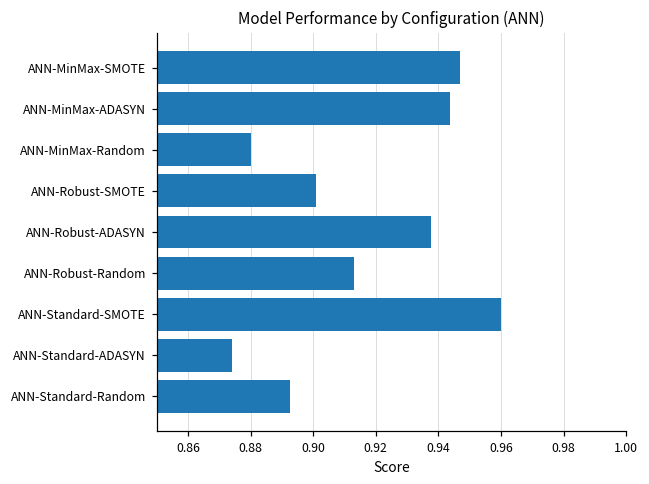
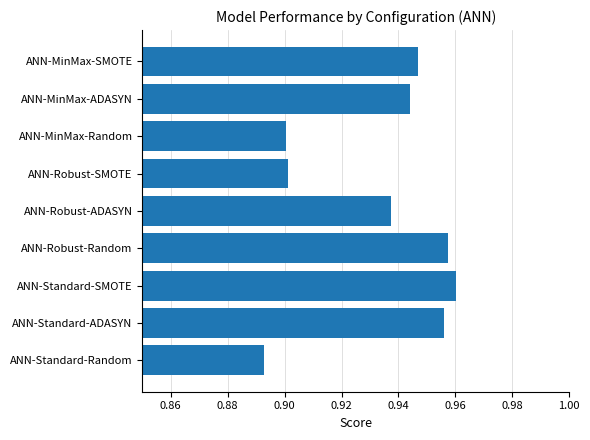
  {
    "ANN-MinMax-SMOTE": 0.947,
    "ANN-MinMax-ADASYN": 0.944,
-   "ANN-MinMax-Random": 0.880,
+   "ANN-MinMax-Random": 0.900,
    "ANN-Robust-SMOTE": 0.901,
    "ANN-Robust-ADASYN": 0.938,
-   "ANN-Robust-Random": 0.913,
+   "ANN-Robust-Random": 0.957,
    "ANN-Standard-SMOTE": 0.960,
-   "ANN-Standard-ADASYN": 0.874,
+   "ANN-Standard-ADASYN": 0.956,
    "ANN-Standard-Random": 0.893
  }
